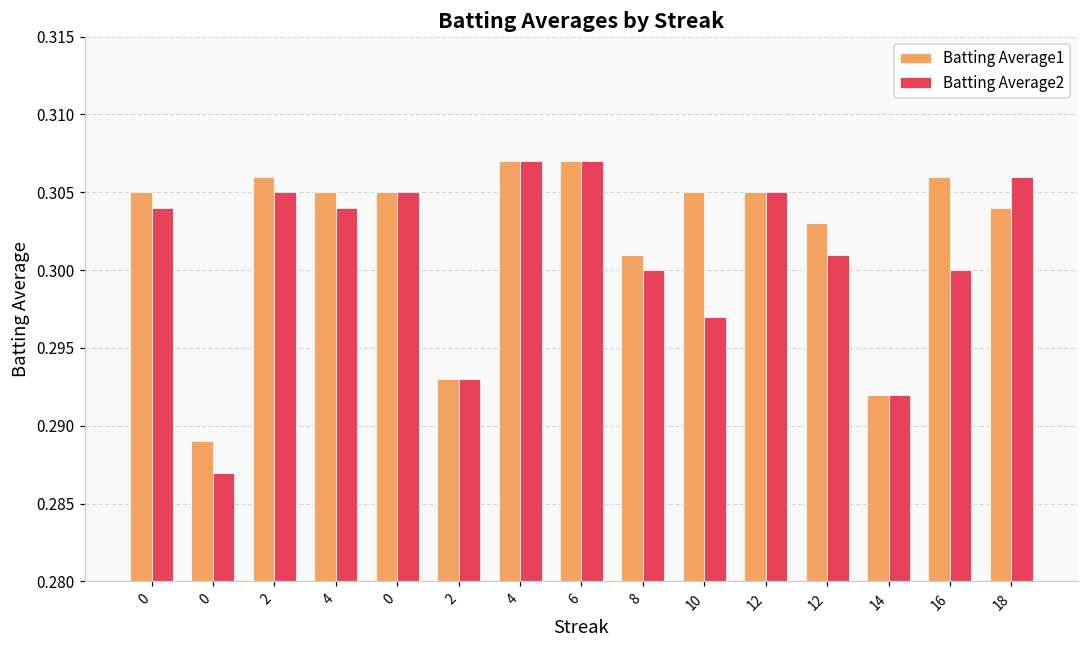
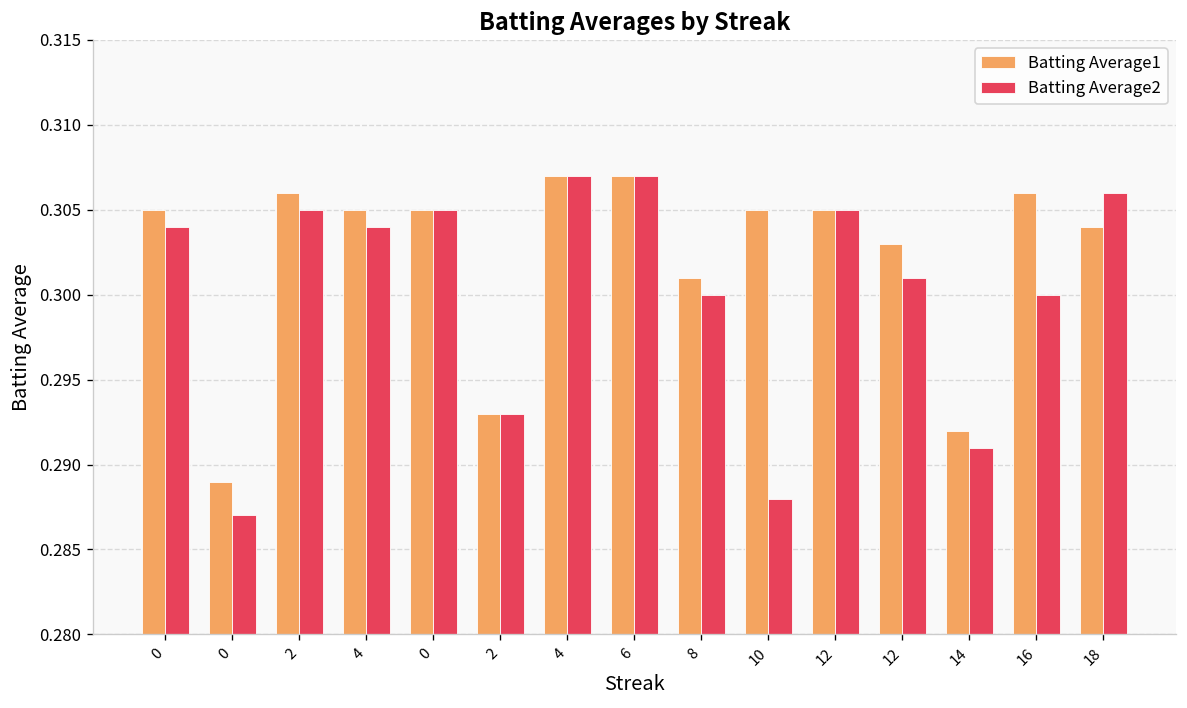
  {
    "Batting Average1": {
      "6": 0.307,
      "8": 0.301,
      "10": 0.305,
      "14": 0.292,
      "16": 0.306,
      "18": 0.304
    },
    "Batting Average2": {
      "6": 0.307,
      "8": 0.300,
-     "10": 0.297,
-     "14": 0.292,
+     "10": 0.288,
+     "14": 0.291,
      "16": 0.300,
      "18": 0.306
    }
  }
